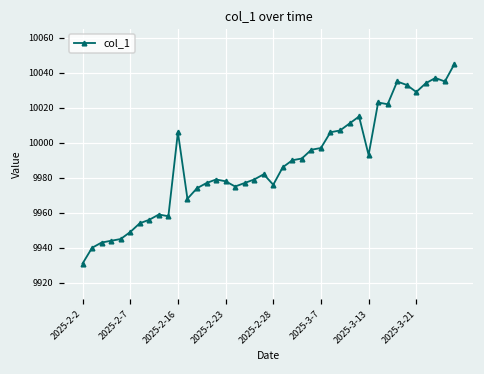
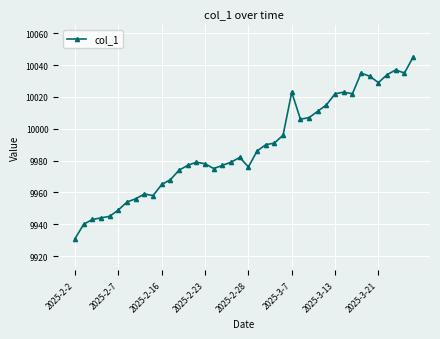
  {
    "2025-2-2": 9931,
    "2025-2-7": 9949,
-   "2025-2-16": 10006,
+   "2025-2-16": 9965,
    "2025-2-23": 9978,
    "2025-2-28": 9976,
-   "2025-3-7": 9997,
-   "2025-3-13": 9993,
+   "2025-3-7": 10023,
+   "2025-3-13": 10022,
    "2025-3-21": 10029
  }
